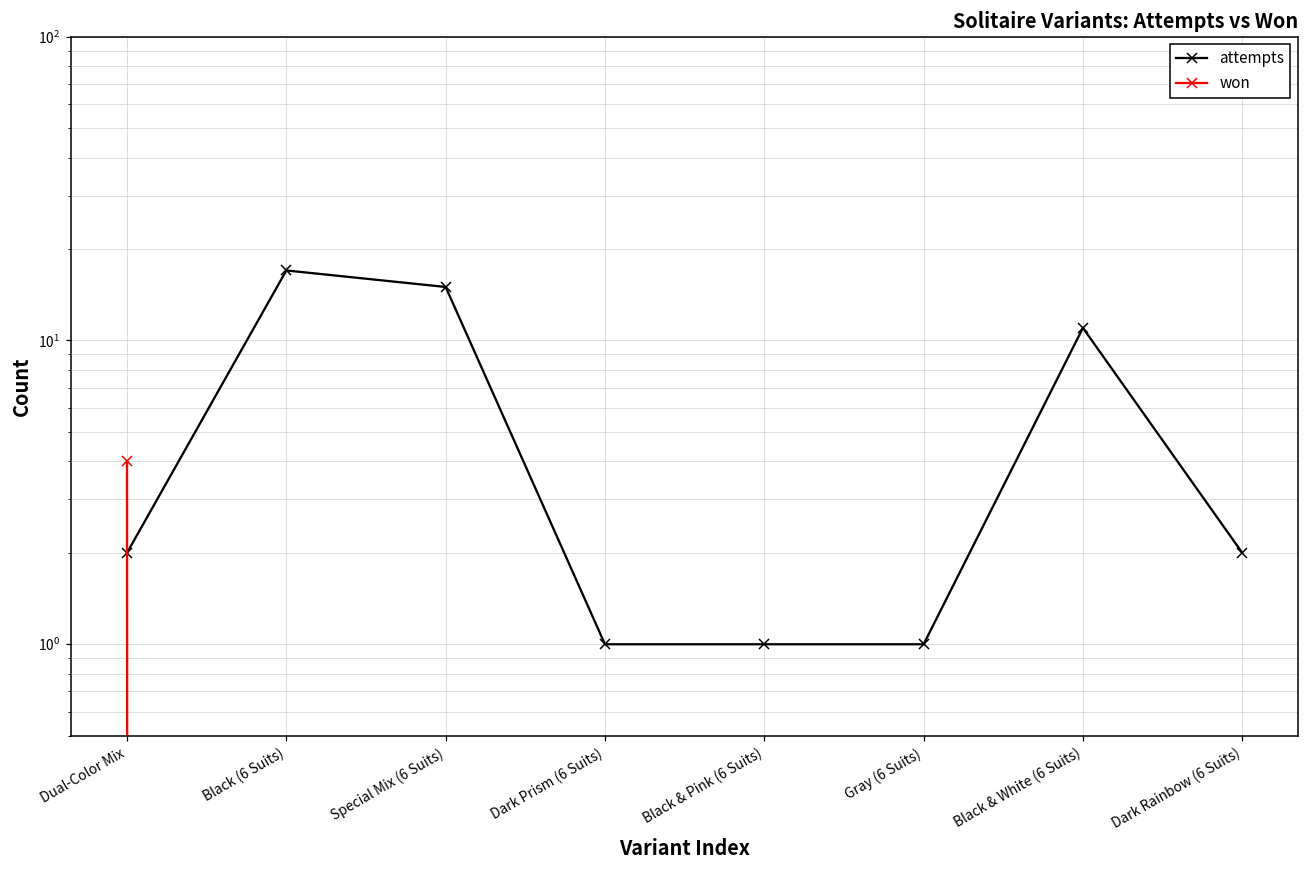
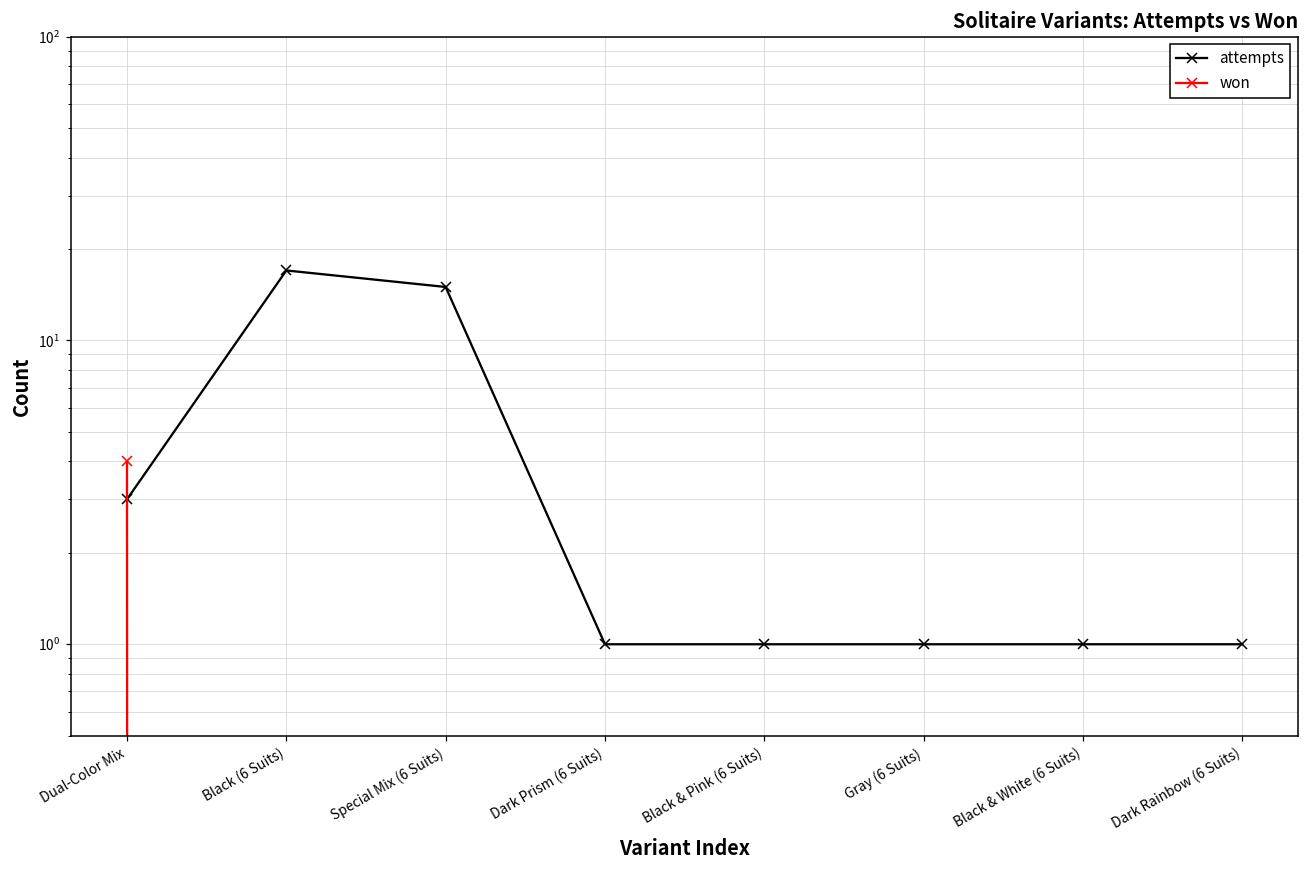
  {
    "attempts": {
-     "Dual-Color Mix": 2,
+     "Dual-Color Mix": 3,
      "Black (6 Suits)": 17,
      "Special Mix (6 Suits)": 15,
      "Dark Prism (6 Suits)": 1,
      "Black & Pink (6 Suits)": 1,
      "Gray (6 Suits)": 1,
-     "Black & White (6 Suits)": 11,
-     "Dark Rainbow (6 Suits)": 2
+     "Black & White (6 Suits)": 1,
+     "Dark Rainbow (6 Suits)": 1
    },
    "won": {
      "Dual-Color Mix": 4
    }
  }
